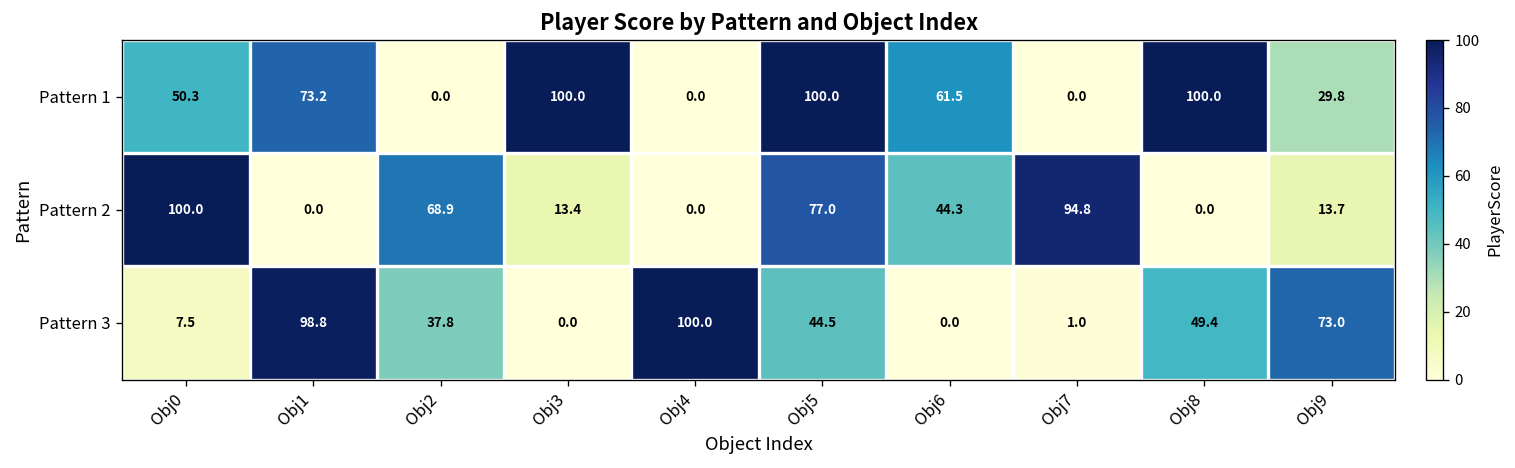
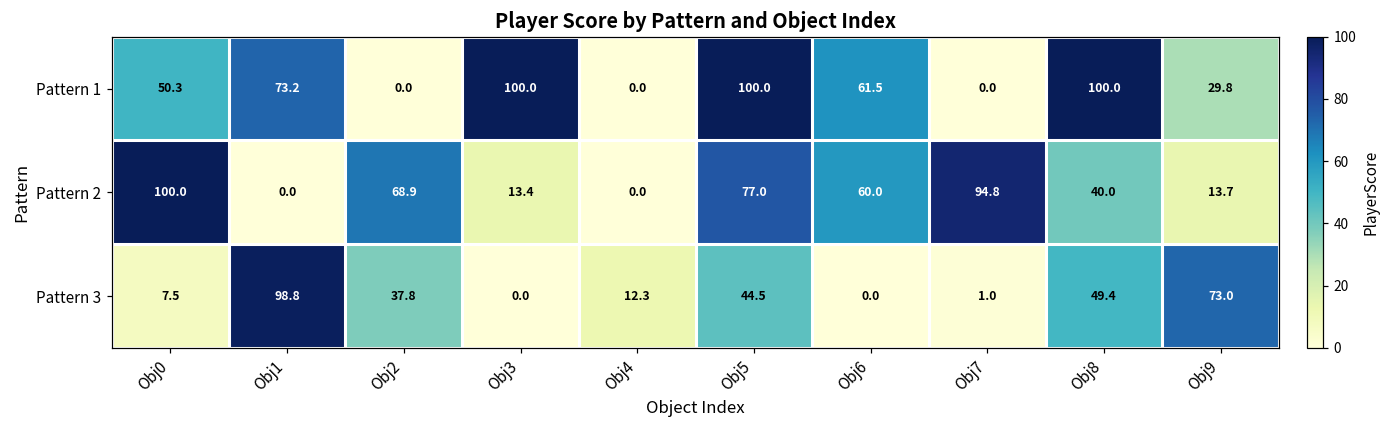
  {
    "Pattern 1": {
      "Obj0": 50.3,
      "Obj1": 73.2,
      "Obj2": 0.0,
      "Obj3": 100.0,
      "Obj4": 0.0,
      "Obj5": 100.0,
      "Obj6": 61.5,
      "Obj7": 0.0,
      "Obj8": 100.0,
      "Obj9": 29.8
    },
    "Pattern 2": {
      "Obj0": 100.0,
      "Obj1": 0.0,
      "Obj2": 68.9,
      "Obj3": 13.4,
      "Obj4": 0.0,
      "Obj5": 77.0,
-     "Obj6": 44.3,
+     "Obj6": 60.0,
      "Obj7": 94.8,
-     "Obj8": 0.0,
+     "Obj8": 40.0,
      "Obj9": 13.7
    },
    "Pattern 3": {
      "Obj0": 7.5,
      "Obj1": 98.8,
      "Obj2": 37.8,
      "Obj3": 0.0,
-     "Obj4": 100.0,
+     "Obj4": 12.3,
      "Obj5": 44.5,
      "Obj6": 0.0,
      "Obj7": 1.0,
      "Obj8": 49.4,
      "Obj9": 73.0
    }
  }
